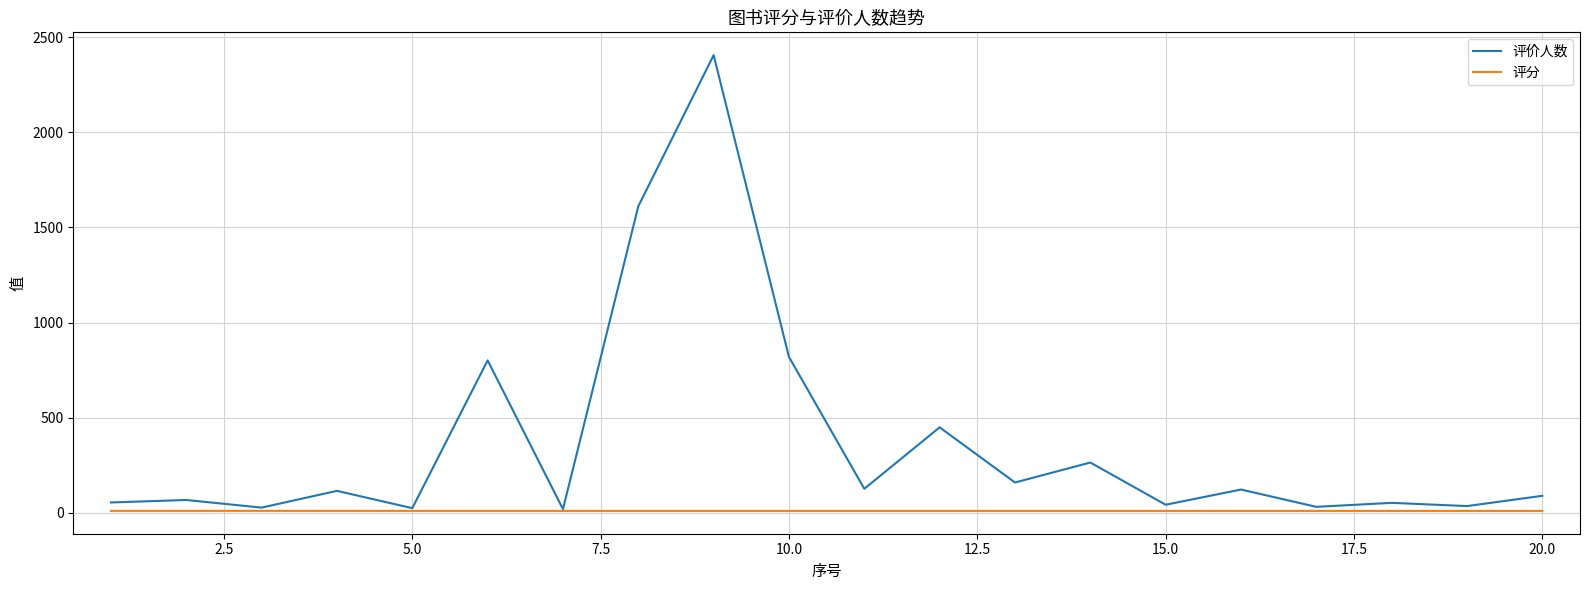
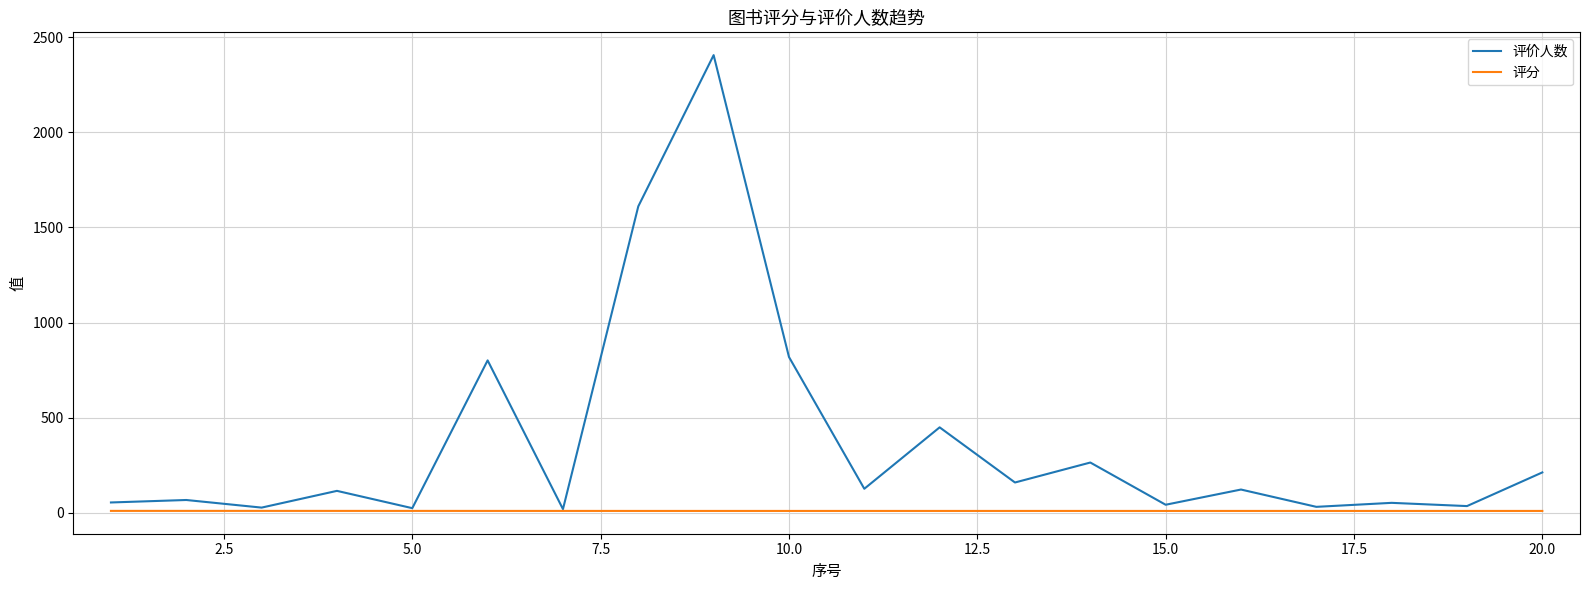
  {
    "评价人数": {
      "5.0": 20,
      "10.0": 820,
      "15.0": 40,
-     "20.0": 90
+     "20.0": 210
    },
    "评分": {
      "5.0": 10,
      "10.0": 10,
      "15.0": 10,
      "20.0": 10
    }
  }
